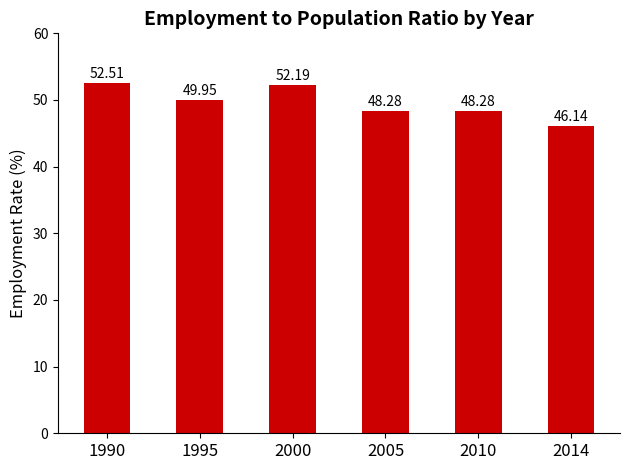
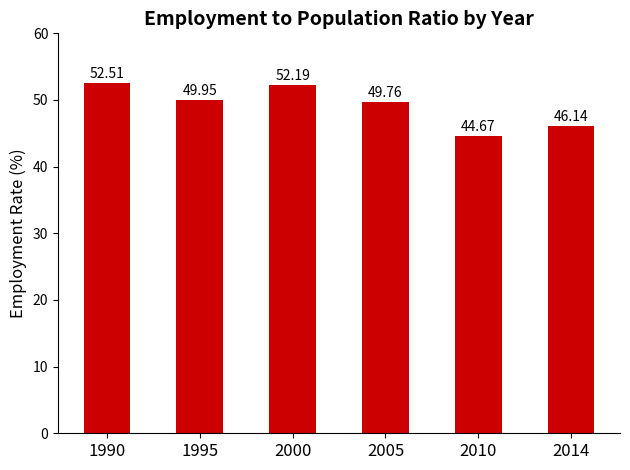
  {
    "1990": 52.51,
    "1995": 49.95,
    "2000": 52.19,
-   "2005": 48.28,
-   "2010": 48.28,
+   "2005": 49.76,
+   "2010": 44.67,
    "2014": 46.14
  }
